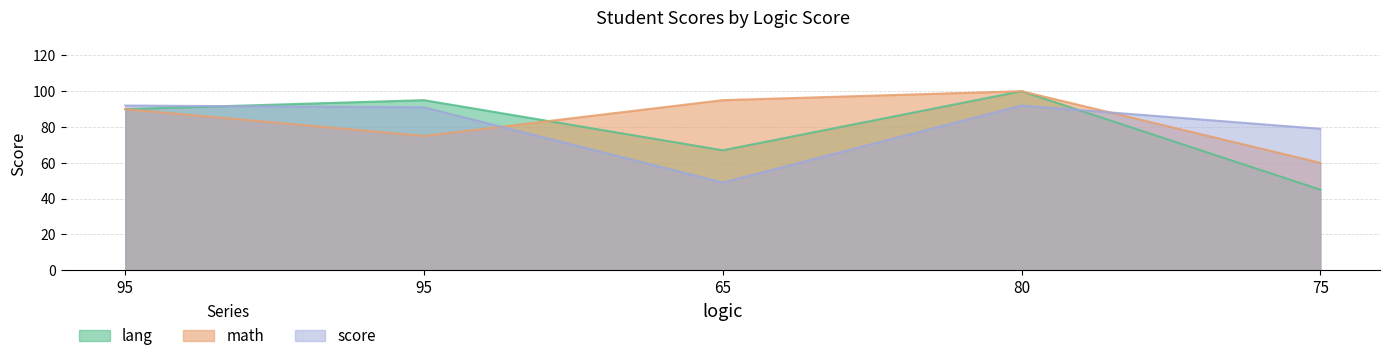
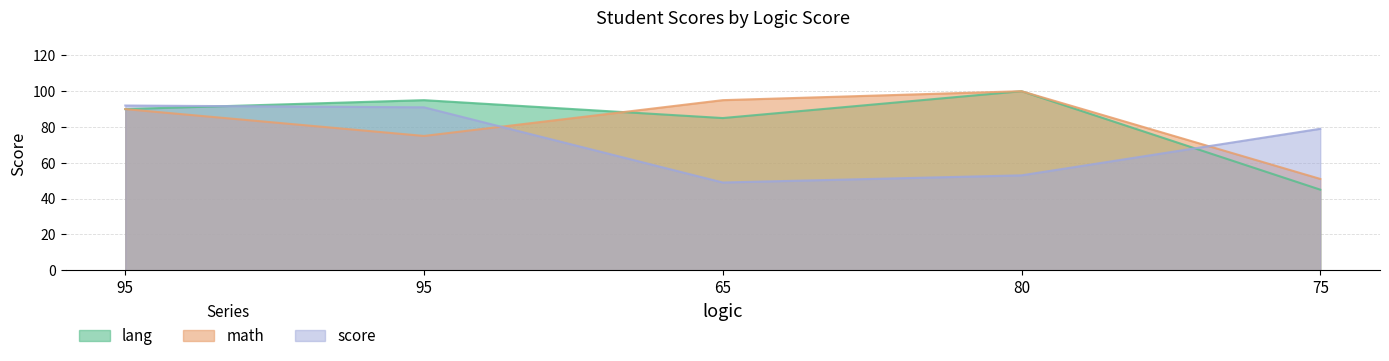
  {
    "lang": {
-     "65": 67,
+     "65": 85,
      "75": 45
    },
    "math": {
      "65": 95,
-     "75": 60
+     "75": 51
    },
    "score": {
      "65": 49,
-     "80": 92,
+     "80": 53,
      "75": 79
    }
  }
